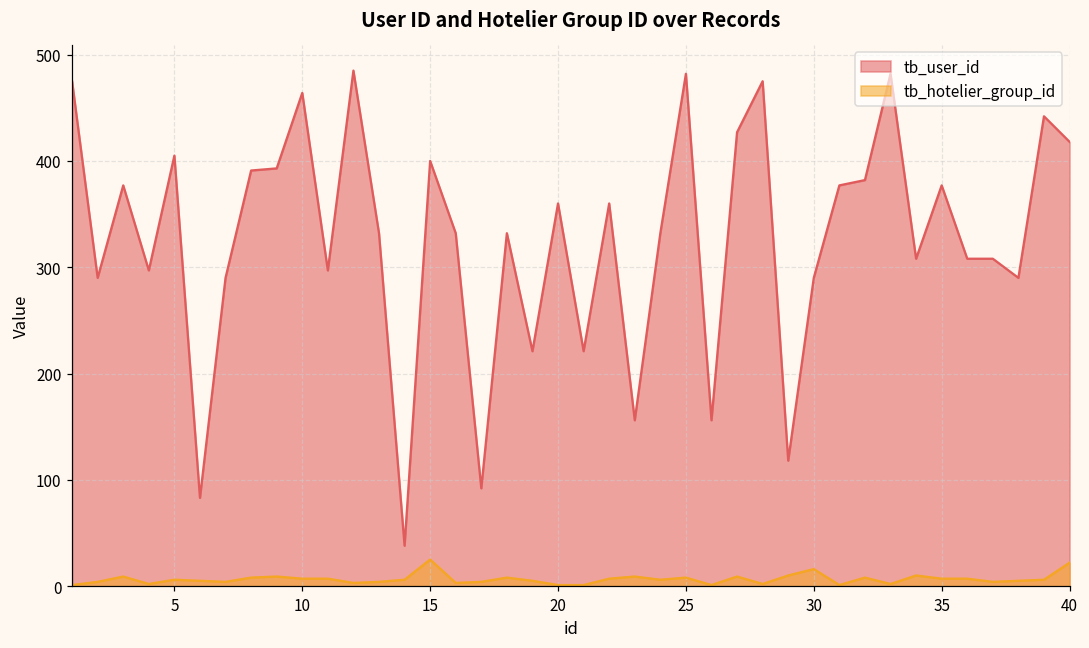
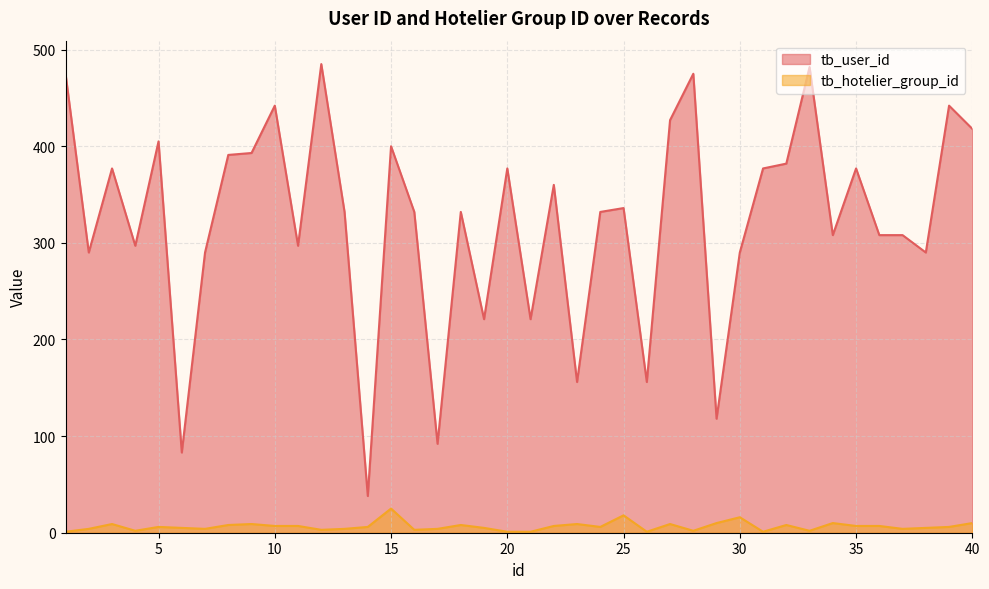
  {
    "tb_user_id": {
      "5": 410,
-     "10": 460,
+     "10": 440,
      "15": 400,
-     "20": 360,
-     "25": 480,
+     "20": 380,
+     "25": 340,
      "30": 290,
      "35": 380,
      "40": 420
    },
    "tb_hotelier_group_id": {
      "5": 10,
      "10": 10,
      "15": 30,
      "20": 0,
-     "25": 10,
+     "25": 20,
      "30": 20,
      "35": 10,
-     "40": 20
+     "40": 10
    }
  }
